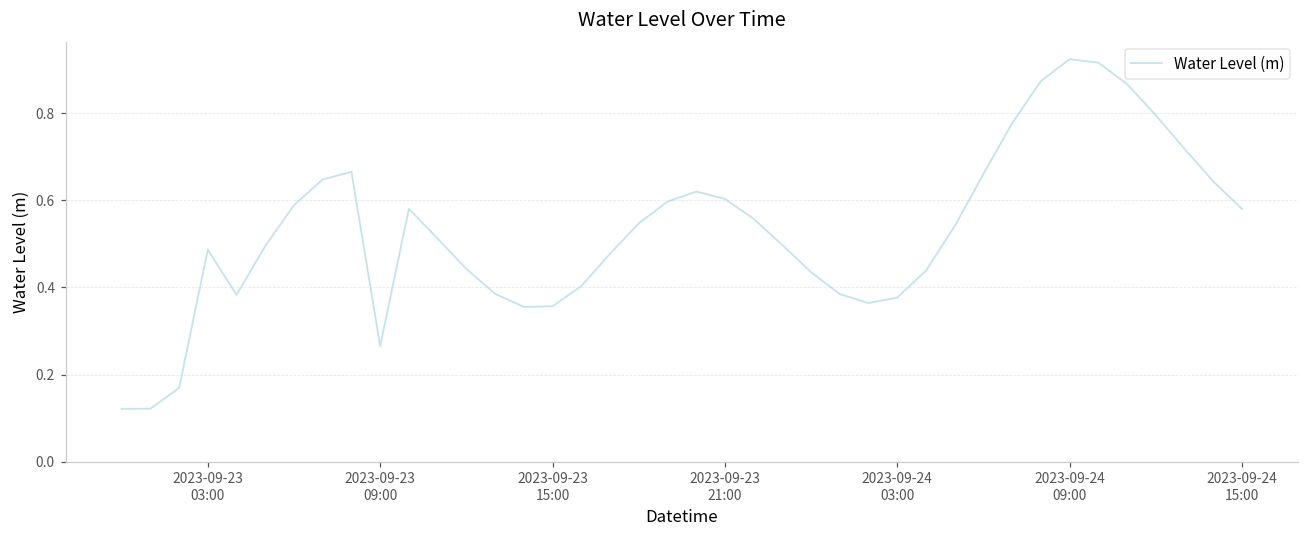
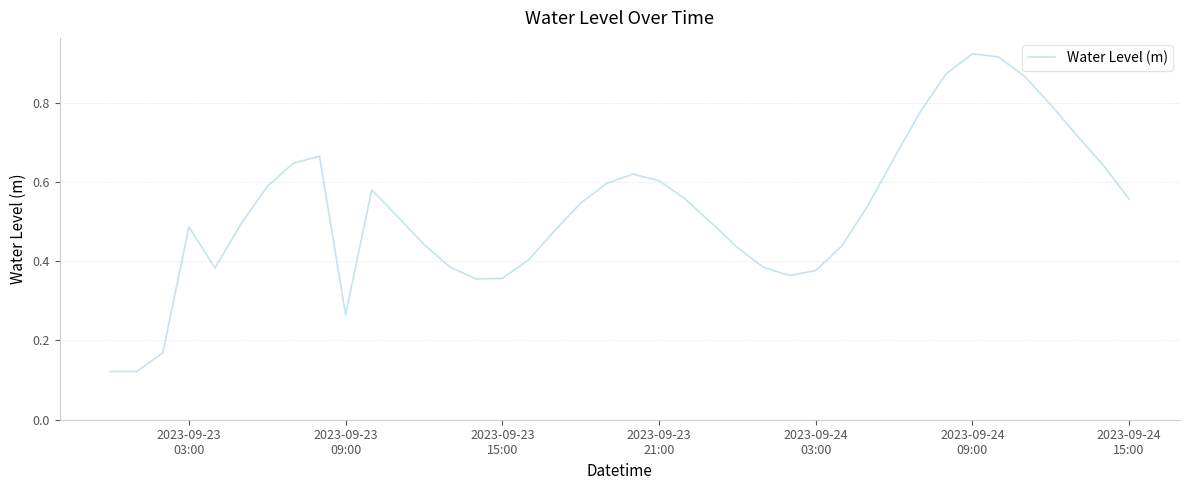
  {
    "2023-09-23 03:00": 0.49,
    "2023-09-23 09:00": 0.27,
    "2023-09-23 15:00": 0.36,
    "2023-09-23 21:00": 0.60,
    "2023-09-24 03:00": 0.38,
    "2023-09-24 09:00": 0.92,
-   "2023-09-24 15:00": 0.58
+   "2023-09-24 15:00": 0.56
  }
